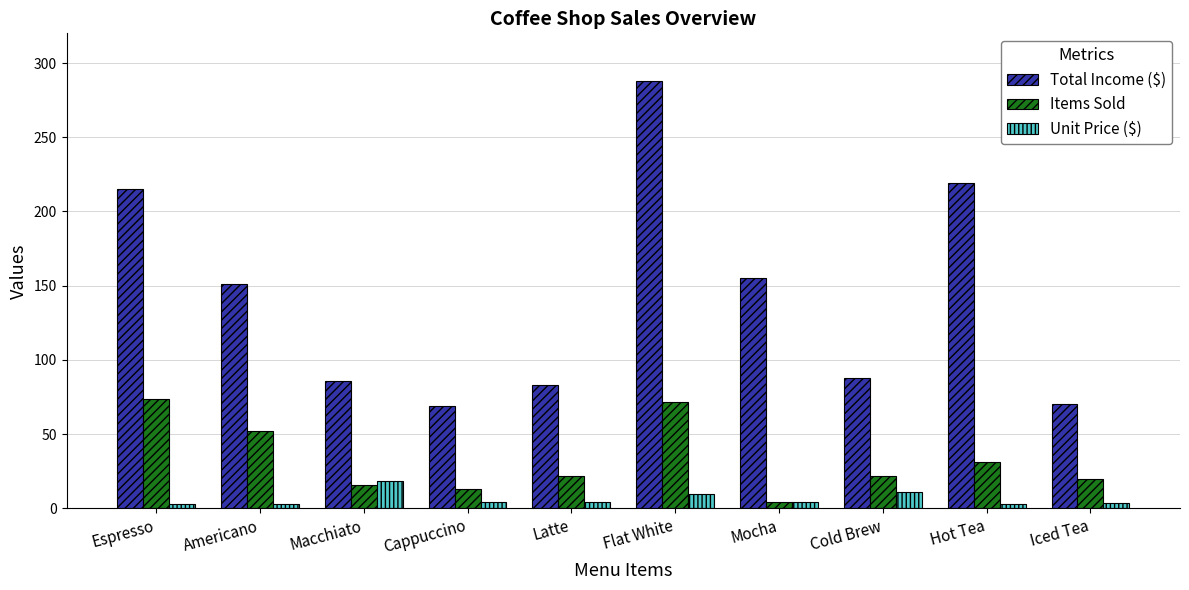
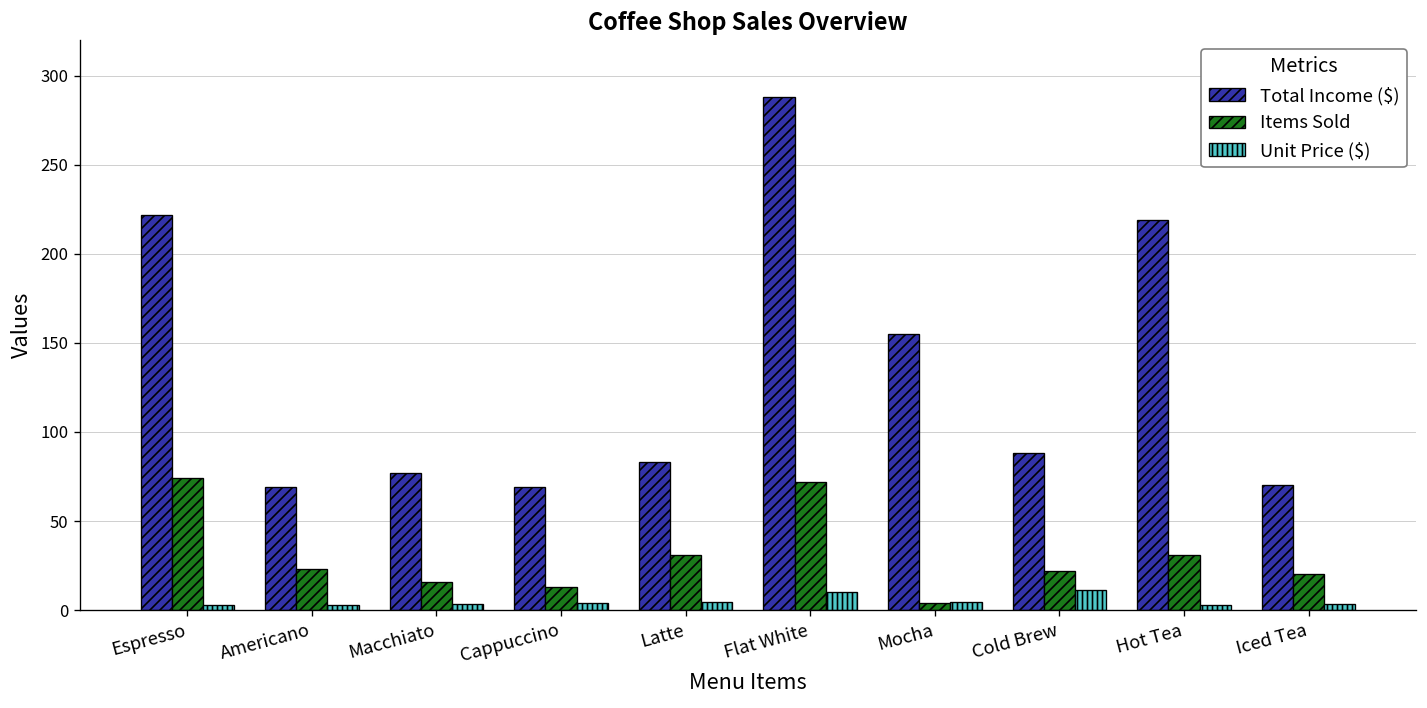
  {
    "Total Income ($)": {
-     "Espresso": 215,
-     "Americano": 151,
-     "Macchiato": 86,
+     "Espresso": 222,
+     "Americano": 69,
+     "Macchiato": 77,
      "Cappuccino": 69,
      "Latte": 83,
      "Flat White": 288,
      "Mocha": 155,
      "Cold Brew": 88,
      "Hot Tea": 219,
      "Iced Tea": 70
    },
    "Items Sold": {
      "Espresso": 74,
-     "Americano": 52,
+     "Americano": 23,
      "Macchiato": 16,
      "Cappuccino": 13,
-     "Latte": 22,
+     "Latte": 31,
      "Flat White": 72,
      "Mocha": 4,
      "Cold Brew": 22,
      "Hot Tea": 31,
      "Iced Tea": 20
    },
    "Unit Price ($)": {
      "Espresso": 3,
      "Americano": 3,
-     "Macchiato": 18,
+     "Macchiato": 4,
      "Cappuccino": 4,
      "Latte": 5,
      "Flat White": 10,
      "Mocha": 5,
      "Cold Brew": 11,
      "Hot Tea": 3,
      "Iced Tea": 4
    }
  }
